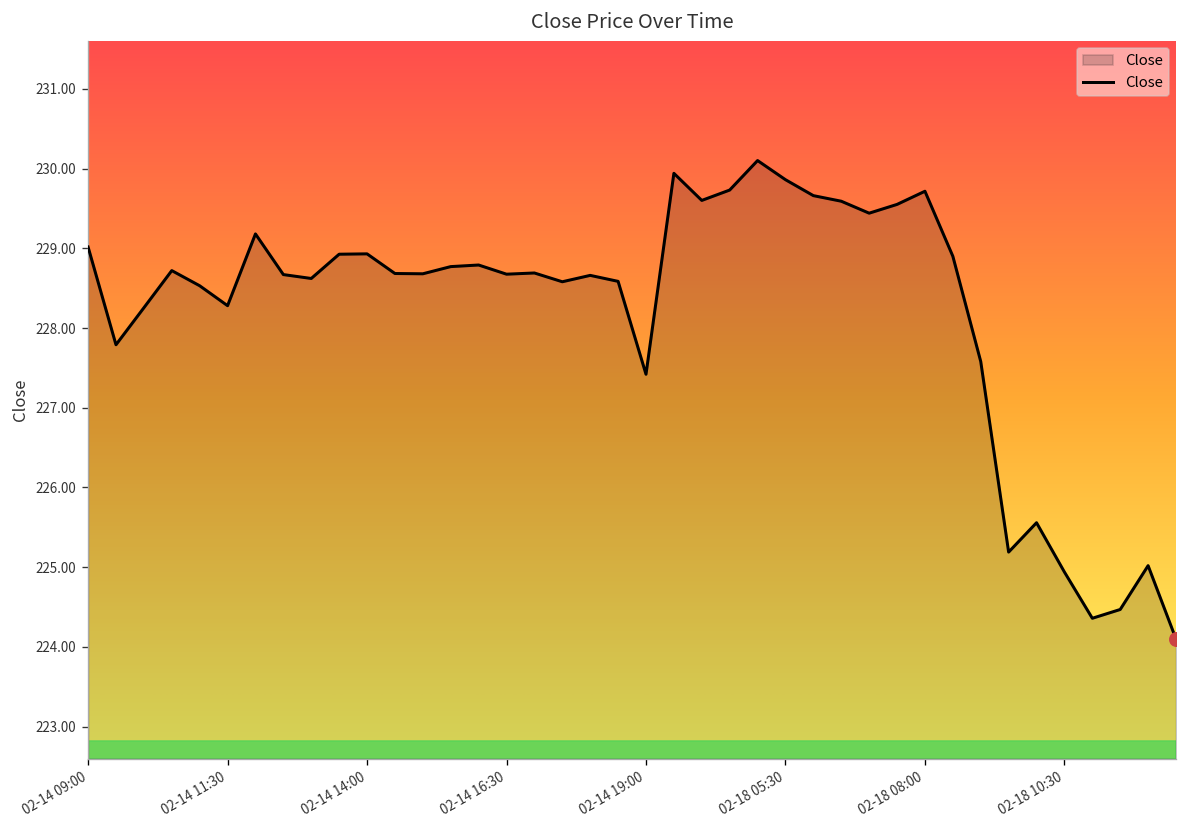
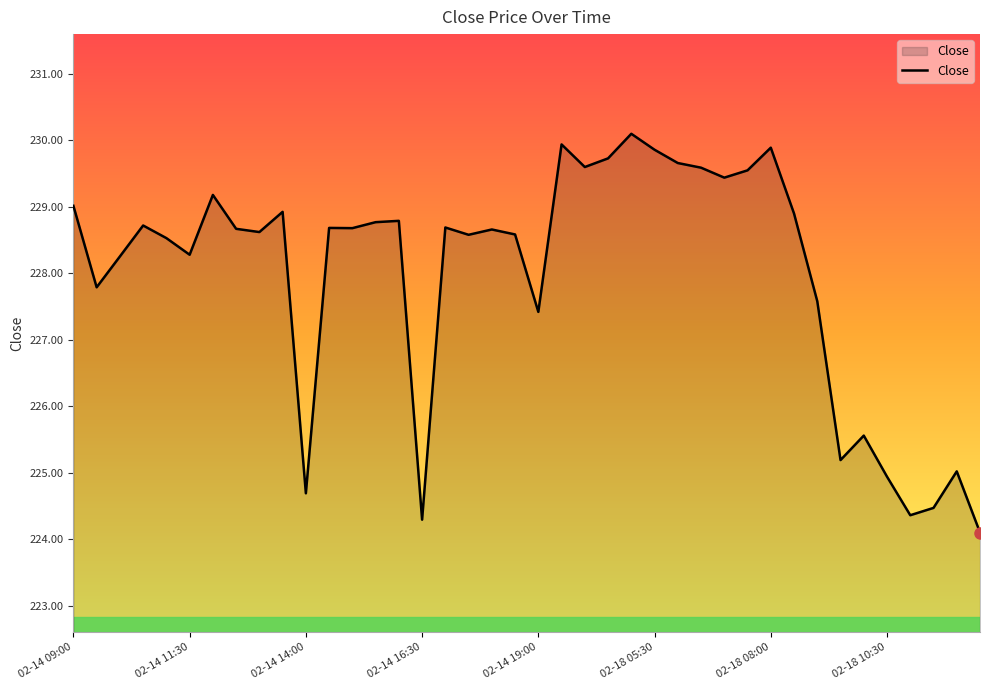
  {
    "Close": {
      "02-14 09:00": 229.0,
      "02-14 11:30": 228.3,
-     "02-14 14:00": 228.9,
-     "02-14 16:30": 228.7,
+     "02-14 14:00": 224.7,
+     "02-14 16:30": 224.3,
      "02-14 19:00": 227.4,
      "02-18 05:30": 229.9,
-     "02-18 08:00": 229.7,
+     "02-18 08:00": 229.9,
      "02-18 10:30": 224.9
    }
  }
